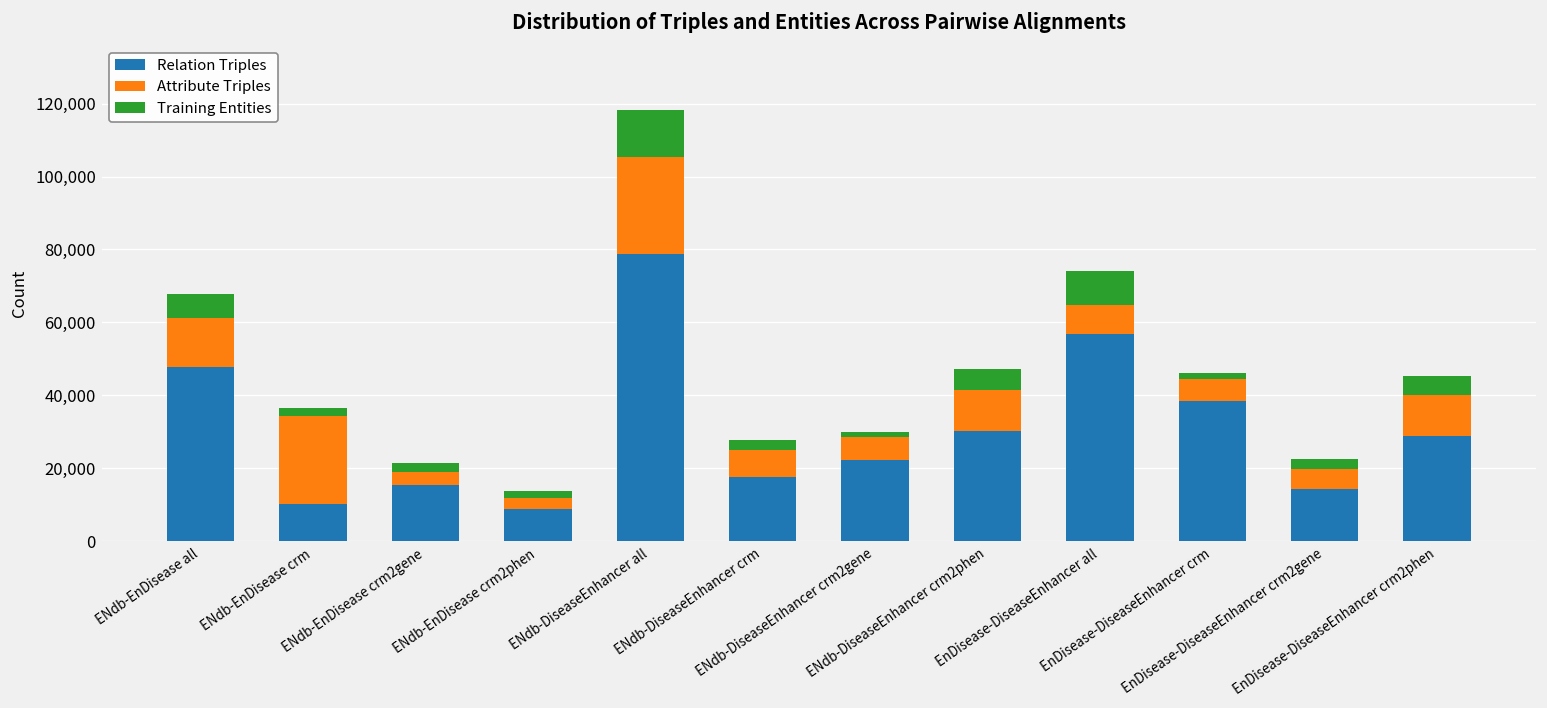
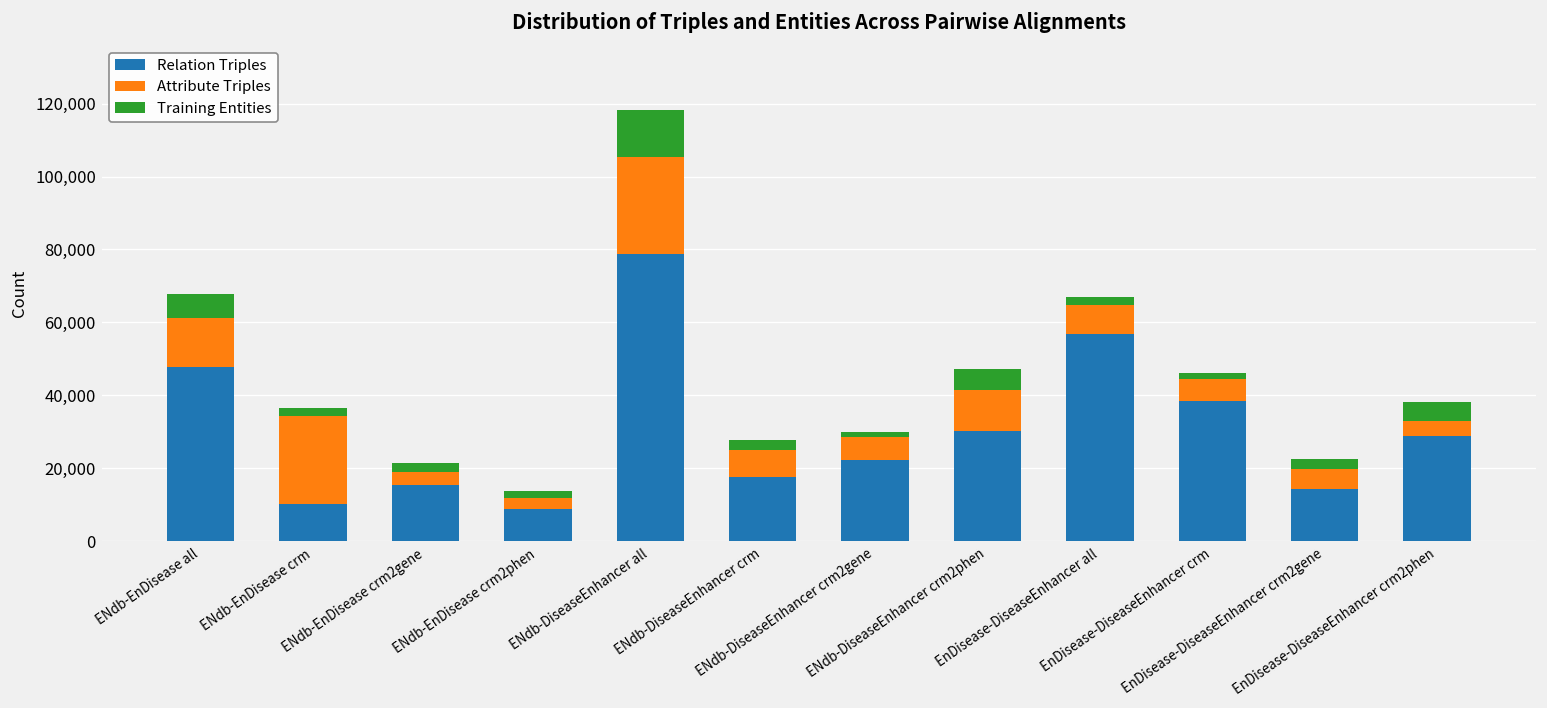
  {
    "Relation Triples": {
      "ENdb-EnDisease all": "48,000",
      "ENdb-EnDisease crm": "10,000",
      "ENdb-EnDisease crm2gene": "15,000",
      "ENdb-EnDisease crm2phen": "9,000",
      "ENdb-DiseaseEnhancer all": "79,000",
      "ENdb-DiseaseEnhancer crm": "18,000",
      "ENdb-DiseaseEnhancer crm2gene": "22,000",
      "ENdb-DiseaseEnhancer crm2phen": "30,000",
      "EnDisease-DiseaseEnhancer all": "57,000",
      "EnDisease-DiseaseEnhancer crm": "38,000",
      "EnDisease-DiseaseEnhancer crm2gene": "14,000",
      "EnDisease-DiseaseEnhancer crm2phen": "29,000"
    },
    "Attribute Triples": {
      "ENdb-EnDisease all": "13,000",
      "ENdb-EnDisease crm": "24,000",
      "ENdb-EnDisease crm2gene": "3,000",
      "ENdb-EnDisease crm2phen": "3,000",
      "ENdb-DiseaseEnhancer all": "27,000",
      "ENdb-DiseaseEnhancer crm": "7,000",
      "ENdb-DiseaseEnhancer crm2gene": "6,000",
      "ENdb-DiseaseEnhancer crm2phen": "11,000",
      "EnDisease-DiseaseEnhancer all": "8,000",
      "EnDisease-DiseaseEnhancer crm": "6,000",
      "EnDisease-DiseaseEnhancer crm2gene": "6,000",
-     "EnDisease-DiseaseEnhancer crm2phen": "11,000"
+     "EnDisease-DiseaseEnhancer crm2phen": "4,000"
    },
    "Training Entities": {
      "ENdb-EnDisease all": "7,000",
      "ENdb-EnDisease crm": "2,000",
      "ENdb-EnDisease crm2gene": "3,000",
      "ENdb-EnDisease crm2phen": "2,000",
      "ENdb-DiseaseEnhancer all": "13,000",
      "ENdb-DiseaseEnhancer crm": "3,000",
      "ENdb-DiseaseEnhancer crm2gene": "1,000",
      "ENdb-DiseaseEnhancer crm2phen": "6,000",
-     "EnDisease-DiseaseEnhancer all": "10,000",
+     "EnDisease-DiseaseEnhancer all": "2,000",
      "EnDisease-DiseaseEnhancer crm": "2,000",
      "EnDisease-DiseaseEnhancer crm2gene": "3,000",
      "EnDisease-DiseaseEnhancer crm2phen": "5,000"
    }
  }
